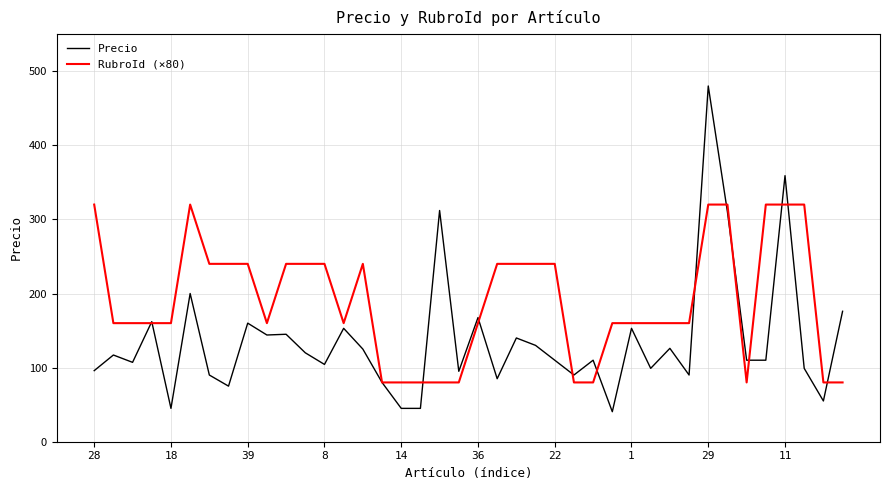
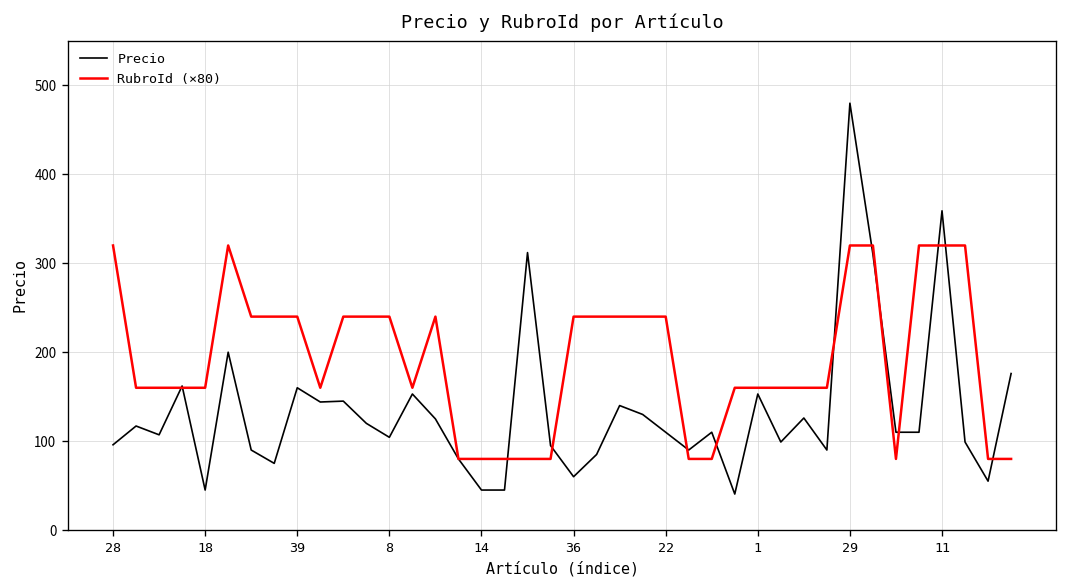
  {
    "Precio": {
      "28": 100,
      "8": 100,
-     "36": 170
+     "36": 60
    },
    "RubroId (×80)": {
      "28": 320,
      "8": 240,
-     "36": 160
+     "36": 240
    }
  }
